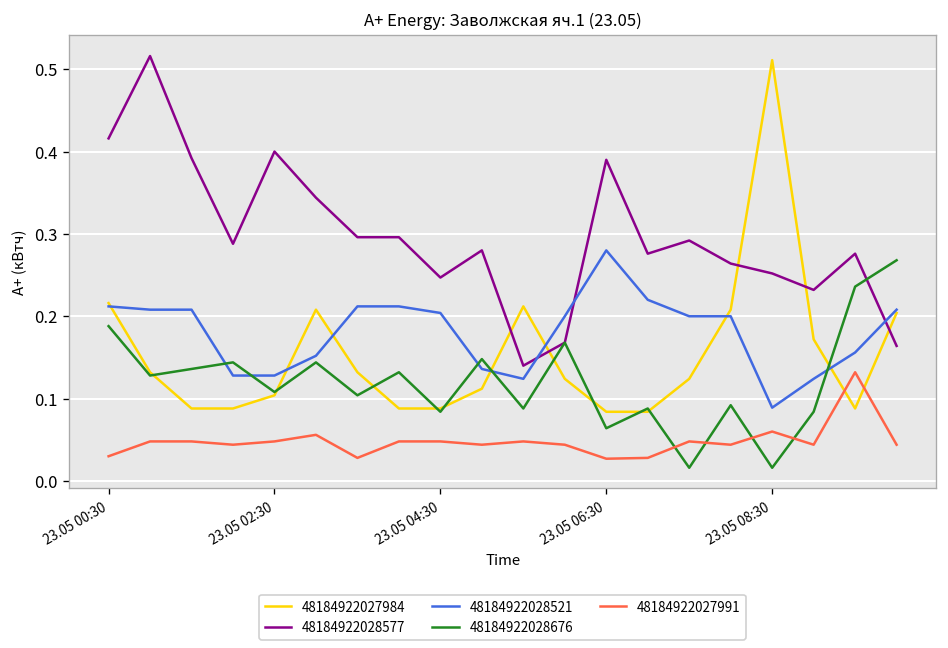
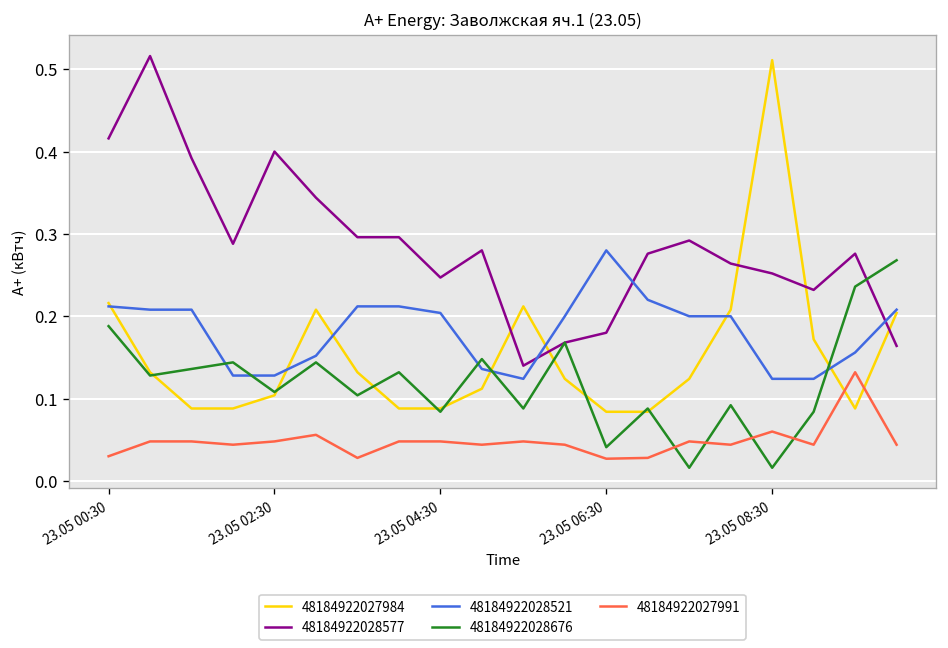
  {
    "48184922027984": {
      "23.05 00:30": 0.22,
      "23.05 02:30": 0.10,
      "23.05 04:30": 0.09,
      "23.05 06:30": 0.08,
      "23.05 08:30": 0.51
    },
    "48184922028577": {
      "23.05 00:30": 0.42,
      "23.05 02:30": 0.40,
      "23.05 04:30": 0.25,
-     "23.05 06:30": 0.39,
+     "23.05 06:30": 0.18,
      "23.05 08:30": 0.25
    },
    "48184922028521": {
      "23.05 00:30": 0.21,
      "23.05 02:30": 0.13,
      "23.05 04:30": 0.20,
      "23.05 06:30": 0.28,
-     "23.05 08:30": 0.09
+     "23.05 08:30": 0.12
    },
    "48184922028676": {
      "23.05 00:30": 0.19,
      "23.05 02:30": 0.11,
      "23.05 04:30": 0.08,
-     "23.05 06:30": 0.06,
+     "23.05 06:30": 0.04,
      "23.05 08:30": 0.02
    },
    "48184922027991": {
      "23.05 00:30": 0.03,
      "23.05 02:30": 0.05,
      "23.05 04:30": 0.05,
      "23.05 06:30": 0.03,
      "23.05 08:30": 0.06
    }
  }
